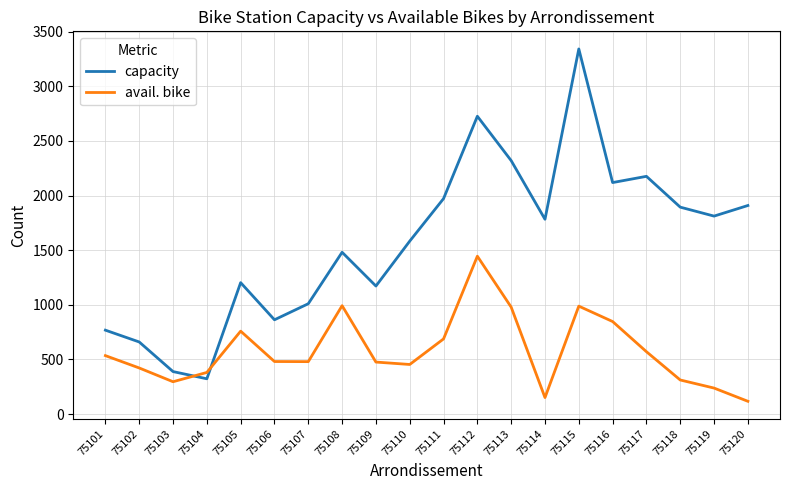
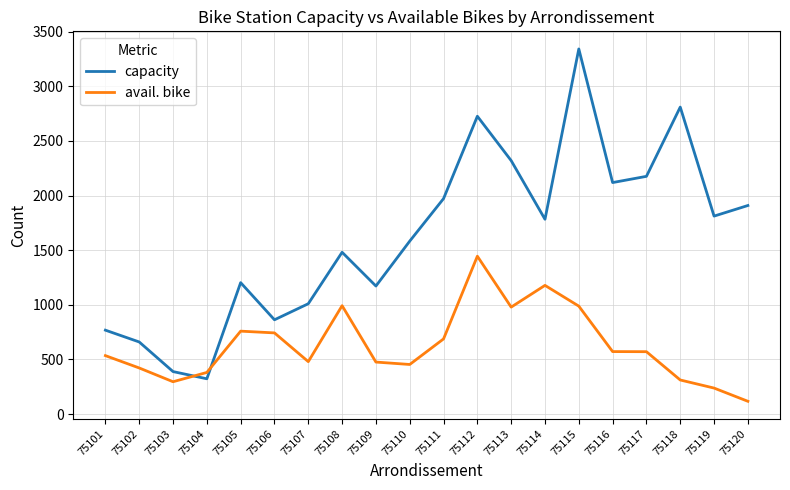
  {
    "capacity": {
      "75101": 770,
      "75102": 660,
      "75103": 390,
      "75104": 320,
      "75105": 1200,
      "75106": 860,
      "75107": 1010,
      "75108": 1480,
      "75109": 1170,
      "75110": 1580,
      "75111": 1970,
      "75112": 2730,
      "75113": 2320,
      "75114": 1780,
      "75115": 3340,
      "75116": 2120,
      "75117": 2180,
-     "75118": 1890,
+     "75118": 2810,
      "75119": 1810,
      "75120": 1910
    },
    "avail. bike": {
      "75101": 540,
      "75102": 420,
      "75103": 300,
      "75104": 380,
      "75105": 760,
-     "75106": 480,
+     "75106": 740,
      "75107": 480,
      "75108": 990,
      "75109": 480,
      "75110": 450,
      "75111": 690,
      "75112": 1450,
      "75113": 980,
-     "75114": 150,
+     "75114": 1180,
      "75115": 990,
-     "75116": 850,
+     "75116": 570,
      "75117": 570,
      "75118": 310,
      "75119": 240,
      "75120": 120
    }
  }
